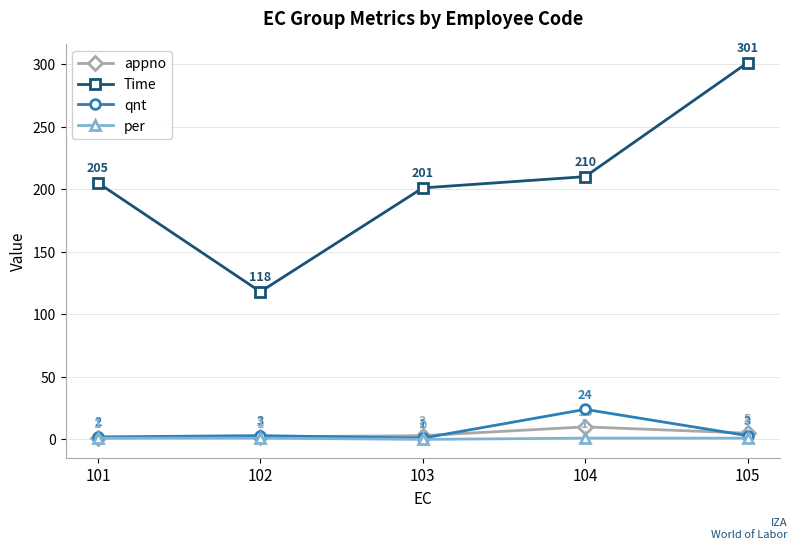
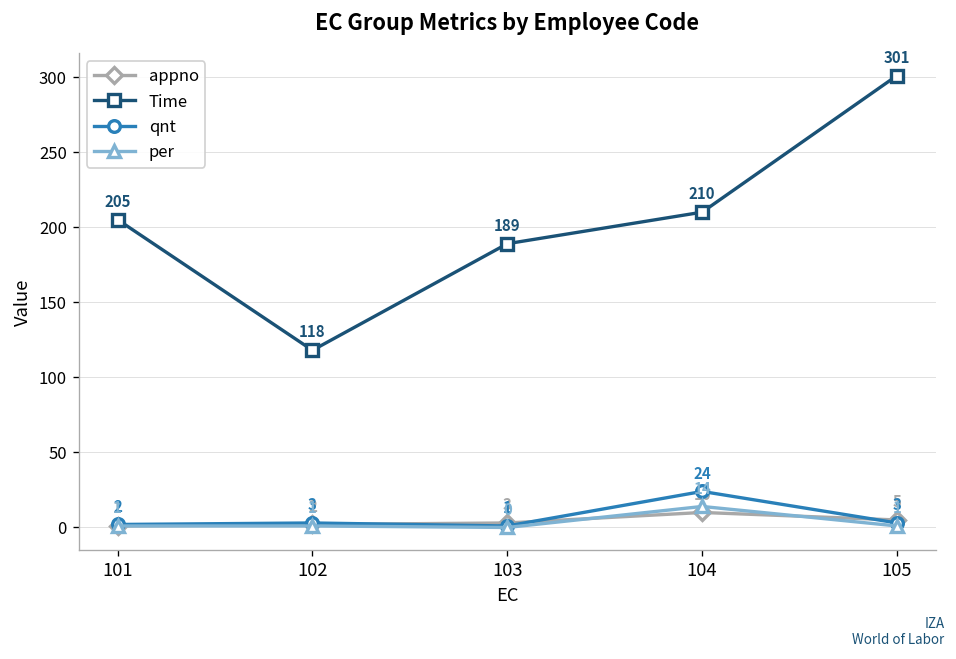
  {
    "Time": {
      "101": 205,
      "102": 118,
-     "103": 201,
+     "103": 189,
      "104": 210,
      "105": 301
    },
    "qnt": {
      "104": 24
    },
    "per": {
-     "104": 1
+     "104": 14
    }
  }
